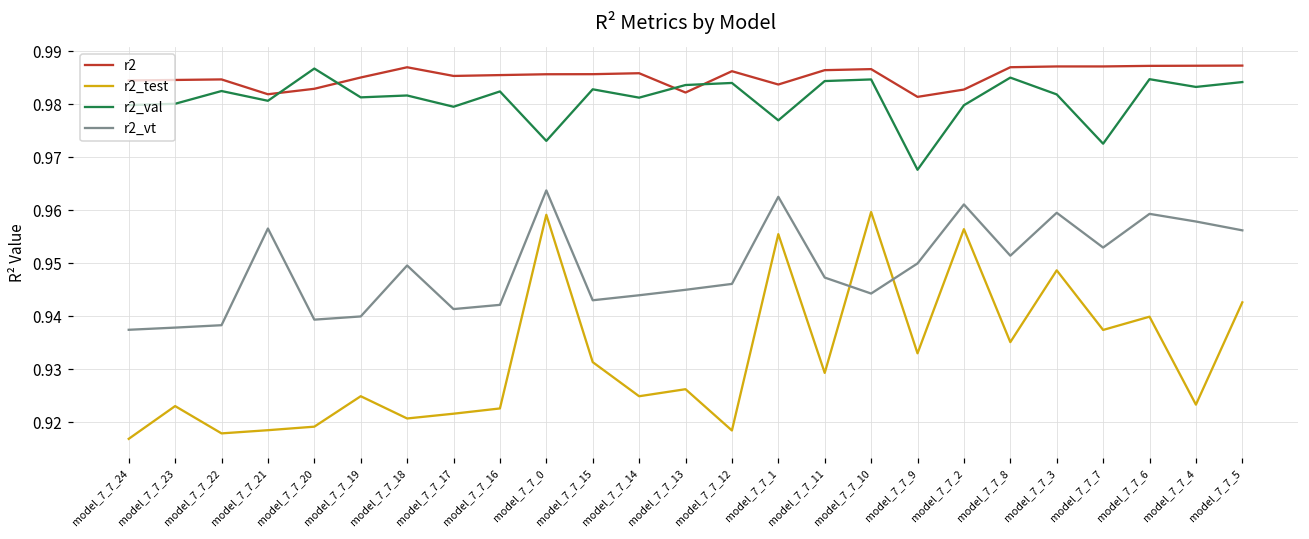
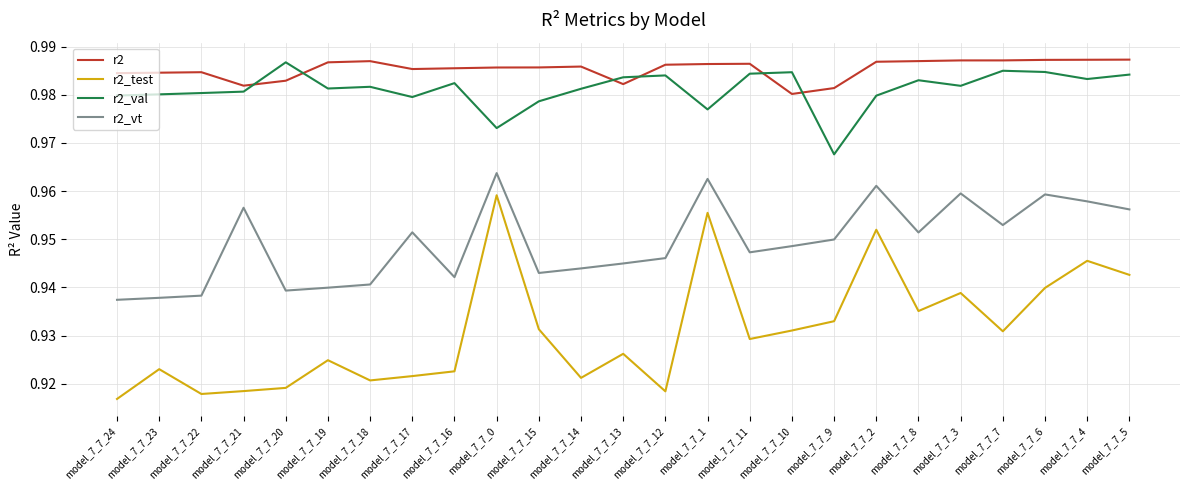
  {
    "r2": {
      "model_7_7_23": 0.985,
      "model_7_7_22": 0.985,
      "model_7_7_21": 0.982,
      "model_7_7_20": 0.983,
-     "model_7_7_19": 0.985,
+     "model_7_7_19": 0.987,
      "model_7_7_18": 0.987,
      "model_7_7_17": 0.985,
      "model_7_7_16": 0.985,
      "model_7_7_0": 0.986,
      "model_7_7_15": 0.986,
      "model_7_7_14": 0.986,
      "model_7_7_13": 0.982,
      "model_7_7_12": 0.986,
-     "model_7_7_1": 0.984,
+     "model_7_7_1": 0.986,
      "model_7_7_11": 0.986,
-     "model_7_7_10": 0.987,
+     "model_7_7_10": 0.980,
      "model_7_7_9": 0.981,
-     "model_7_7_2": 0.983,
+     "model_7_7_2": 0.987,
      "model_7_7_8": 0.987,
      "model_7_7_3": 0.987,
      "model_7_7_7": 0.987,
      "model_7_7_6": 0.987,
      "model_7_7_4": 0.987,
      "model_7_7_5": 0.987
    },
    "r2_test": {
      "model_7_7_24": 0.917,
      "model_7_7_23": 0.923,
      "model_7_7_22": 0.918,
      "model_7_7_21": 0.918,
      "model_7_7_20": 0.919,
      "model_7_7_19": 0.925,
      "model_7_7_18": 0.921,
      "model_7_7_17": 0.922,
      "model_7_7_16": 0.923,
      "model_7_7_0": 0.959,
      "model_7_7_15": 0.931,
-     "model_7_7_14": 0.925,
+     "model_7_7_14": 0.921,
      "model_7_7_13": 0.926,
      "model_7_7_12": 0.918,
      "model_7_7_1": 0.955,
      "model_7_7_11": 0.929,
-     "model_7_7_10": 0.960,
+     "model_7_7_10": 0.931,
      "model_7_7_9": 0.933,
-     "model_7_7_2": 0.956,
+     "model_7_7_2": 0.952,
      "model_7_7_8": 0.935,
-     "model_7_7_3": 0.949,
-     "model_7_7_7": 0.937,
+     "model_7_7_3": 0.939,
+     "model_7_7_7": 0.931,
      "model_7_7_6": 0.940,
-     "model_7_7_4": 0.923,
+     "model_7_7_4": 0.946,
      "model_7_7_5": 0.943
    },
    "r2_val": {
      "model_7_7_23": 0.980,
-     "model_7_7_22": 0.982,
+     "model_7_7_22": 0.980,
      "model_7_7_21": 0.981,
      "model_7_7_20": 0.987,
      "model_7_7_19": 0.981,
      "model_7_7_18": 0.982,
      "model_7_7_17": 0.980,
      "model_7_7_16": 0.982,
      "model_7_7_0": 0.973,
-     "model_7_7_15": 0.983,
+     "model_7_7_15": 0.979,
      "model_7_7_14": 0.981,
      "model_7_7_13": 0.984,
      "model_7_7_12": 0.984,
      "model_7_7_1": 0.977,
      "model_7_7_11": 0.984,
      "model_7_7_10": 0.985,
      "model_7_7_9": 0.968,
      "model_7_7_2": 0.980,
-     "model_7_7_8": 0.985,
+     "model_7_7_8": 0.983,
      "model_7_7_3": 0.982,
-     "model_7_7_7": 0.973,
+     "model_7_7_7": 0.985,
      "model_7_7_6": 0.985,
      "model_7_7_4": 0.983,
      "model_7_7_5": 0.984
    },
    "r2_vt": {
      "model_7_7_24": 0.937,
      "model_7_7_23": 0.938,
      "model_7_7_22": 0.938,
      "model_7_7_21": 0.957,
      "model_7_7_20": 0.939,
      "model_7_7_19": 0.940,
-     "model_7_7_18": 0.950,
-     "model_7_7_17": 0.941,
+     "model_7_7_18": 0.941,
+     "model_7_7_17": 0.951,
      "model_7_7_16": 0.942,
      "model_7_7_0": 0.964,
      "model_7_7_15": 0.943,
      "model_7_7_14": 0.944,
      "model_7_7_13": 0.945,
      "model_7_7_12": 0.946,
      "model_7_7_1": 0.963,
      "model_7_7_11": 0.947,
-     "model_7_7_10": 0.944,
+     "model_7_7_10": 0.949,
      "model_7_7_9": 0.950,
      "model_7_7_2": 0.961,
      "model_7_7_8": 0.951,
      "model_7_7_3": 0.960,
      "model_7_7_7": 0.953,
      "model_7_7_6": 0.959,
      "model_7_7_4": 0.958,
      "model_7_7_5": 0.956
    }
  }
